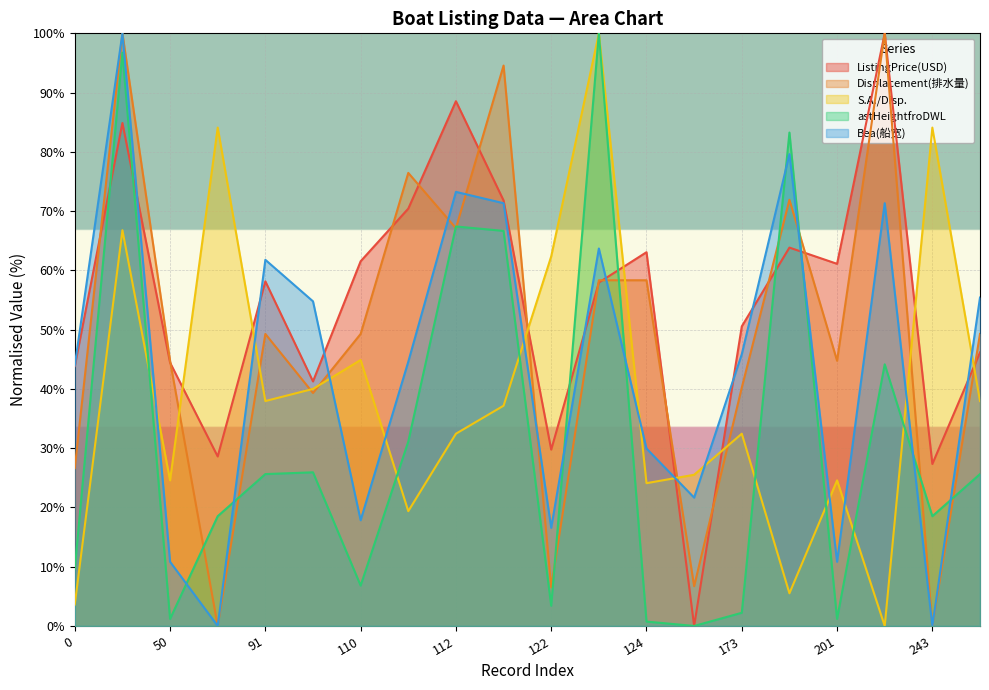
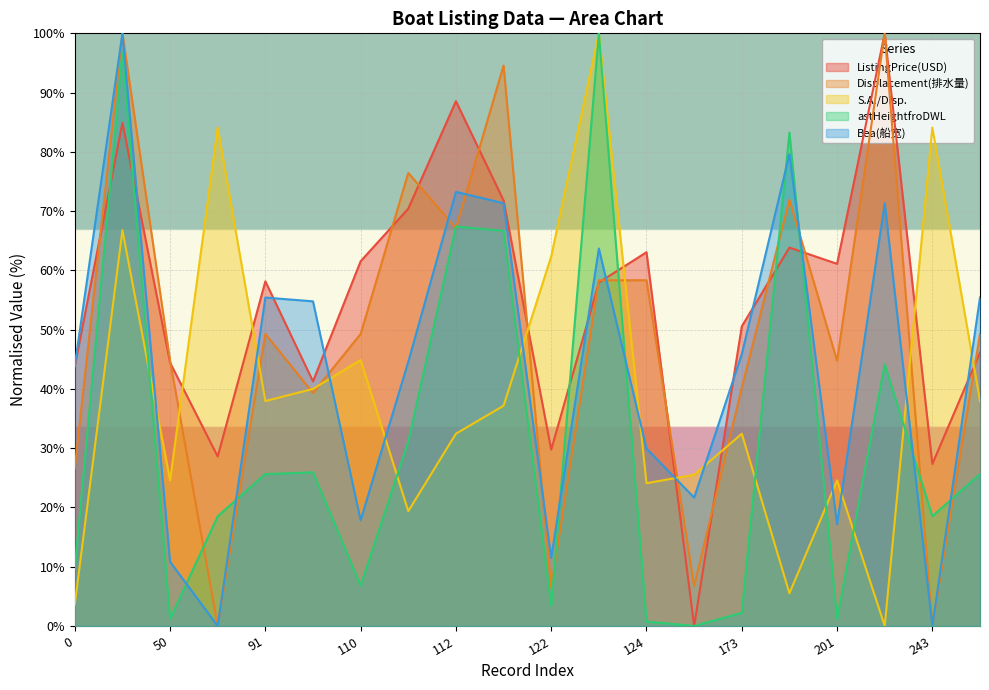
  {
    "astHeightfroDWL": {
      "0": "10%",
      "50": "1%",
      "91": "26%",
      "110": "7%",
      "122": "3%",
      "124": "1%",
      "173": "2%",
      "201": "1%",
      "243": "19%"
    },
    "Bea(船宽)": {
      "50": "11%",
-     "91": "62%",
+     "91": "55%",
      "110": "18%",
      "112": "73%",
-     "122": "17%",
+     "122": "11%",
      "124": "30%",
      "173": "46%",
-     "201": "11%"
+     "201": "17%"
    }
  }
